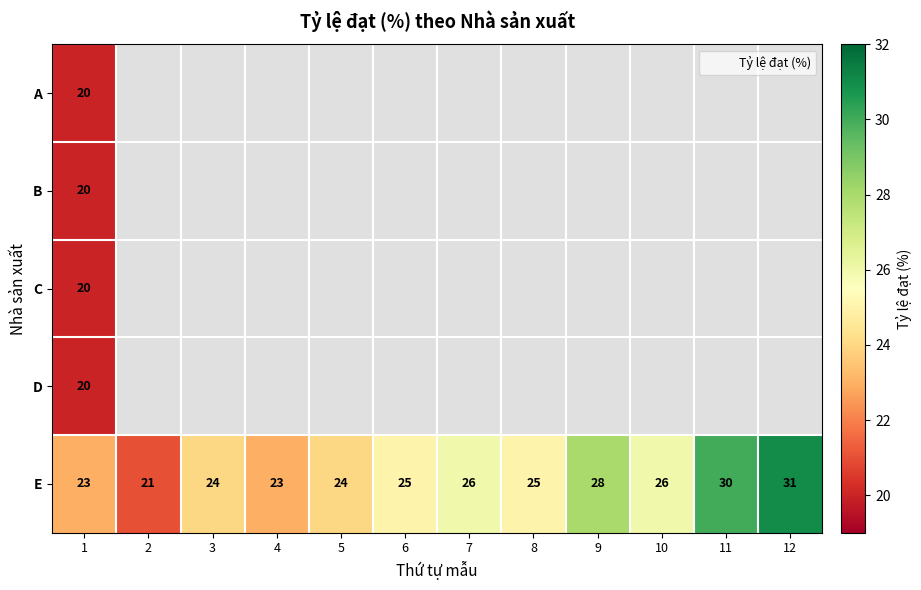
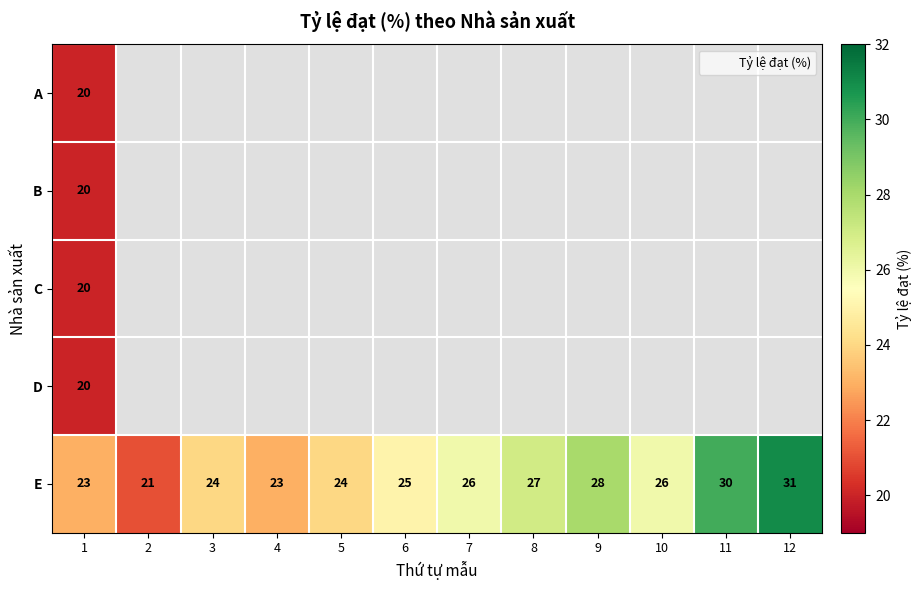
  {
    "A": {
      "1": 20
    },
    "B": {
      "1": 20
    },
    "C": {
      "1": 20
    },
    "D": {
      "1": 20
    },
    "E": {
      "1": 23,
      "2": 21,
      "3": 24,
      "4": 23,
      "5": 24,
      "6": 25,
      "7": 26,
-     "8": 25,
+     "8": 27,
      "9": 28,
      "10": 26,
      "11": 30,
      "12": 31
    }
  }
